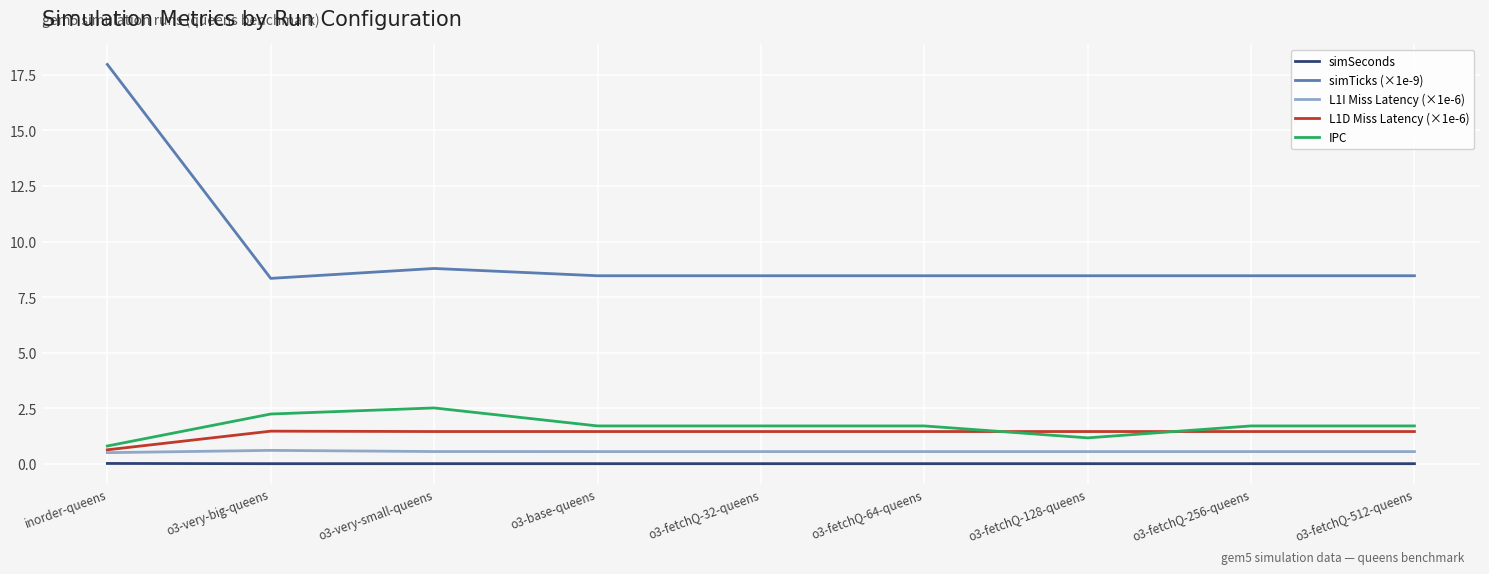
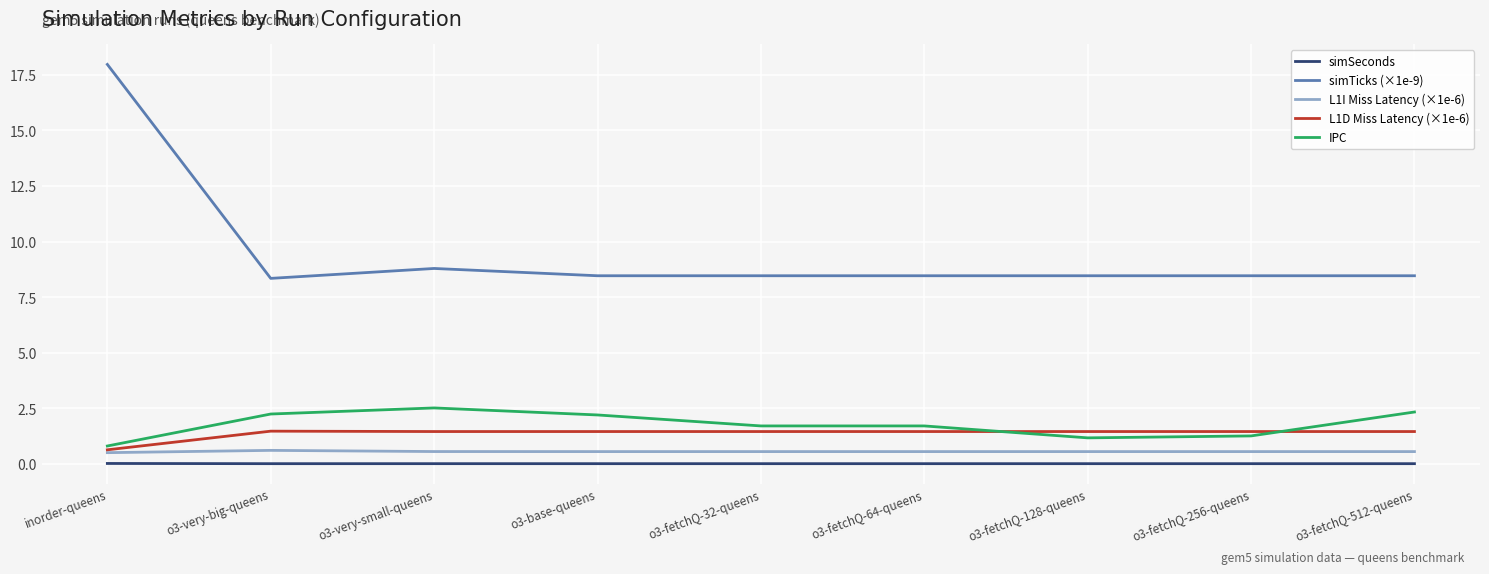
  {
    "simSeconds": {
      "inorder-queens": 0.0,
      "o3-very-big-queens": 0.0,
      "o3-very-small-queens": 0.0,
      "o3-base-queens": 0.0,
      "o3-fetchQ-32-queens": 0.0,
      "o3-fetchQ-64-queens": 0.0,
      "o3-fetchQ-128-queens": 0.0,
      "o3-fetchQ-256-queens": 0.0,
      "o3-fetchQ-512-queens": 0.0
    },
    "simTicks (×1e-9)": {
      "inorder-queens": 18.0,
      "o3-very-big-queens": 8.3,
      "o3-very-small-queens": 8.8,
      "o3-base-queens": 8.5,
      "o3-fetchQ-32-queens": 8.5,
      "o3-fetchQ-64-queens": 8.5,
      "o3-fetchQ-128-queens": 8.5,
      "o3-fetchQ-256-queens": 8.5,
      "o3-fetchQ-512-queens": 8.5
    },
    "L1I Miss Latency (×1e-6)": {
      "inorder-queens": 0.5,
      "o3-very-big-queens": 0.6,
      "o3-very-small-queens": 0.6,
      "o3-base-queens": 0.6,
      "o3-fetchQ-32-queens": 0.6,
      "o3-fetchQ-64-queens": 0.6,
      "o3-fetchQ-128-queens": 0.6,
      "o3-fetchQ-256-queens": 0.6,
      "o3-fetchQ-512-queens": 0.6
    },
    "L1D Miss Latency (×1e-6)": {
      "inorder-queens": 0.6,
      "o3-very-big-queens": 1.5,
      "o3-very-small-queens": 1.5,
      "o3-base-queens": 1.5,
      "o3-fetchQ-32-queens": 1.5,
      "o3-fetchQ-64-queens": 1.5,
      "o3-fetchQ-128-queens": 1.5,
      "o3-fetchQ-256-queens": 1.5,
      "o3-fetchQ-512-queens": 1.5
    },
    "IPC": {
      "inorder-queens": 0.8,
      "o3-very-big-queens": 2.2,
      "o3-very-small-queens": 2.5,
-     "o3-base-queens": 1.7,
+     "o3-base-queens": 2.2,
      "o3-fetchQ-32-queens": 1.7,
      "o3-fetchQ-64-queens": 1.7,
      "o3-fetchQ-128-queens": 1.2,
-     "o3-fetchQ-256-queens": 1.7,
-     "o3-fetchQ-512-queens": 1.7
+     "o3-fetchQ-256-queens": 1.3,
+     "o3-fetchQ-512-queens": 2.3
    }
  }
